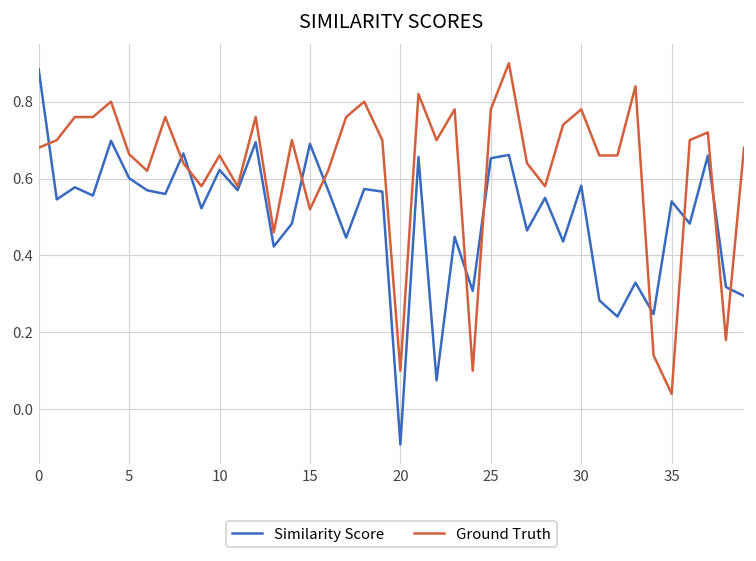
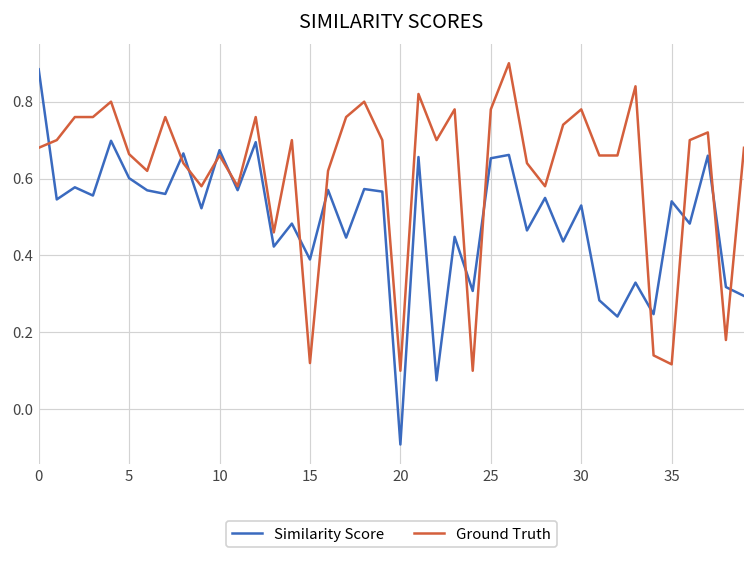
  {
    "Similarity Score": {
      "0": 0.88,
      "5": 0.60,
-     "10": 0.62,
-     "15": 0.69,
+     "10": 0.67,
+     "15": 0.39,
      "20": -0.09,
      "25": 0.65,
-     "30": 0.58,
+     "30": 0.53,
      "35": 0.54
    },
    "Ground Truth": {
      "0": 0.68,
      "5": 0.66,
      "10": 0.66,
-     "15": 0.52,
+     "15": 0.12,
      "20": 0.10,
      "25": 0.78,
      "30": 0.78,
-     "35": 0.04
+     "35": 0.12
    }
  }
